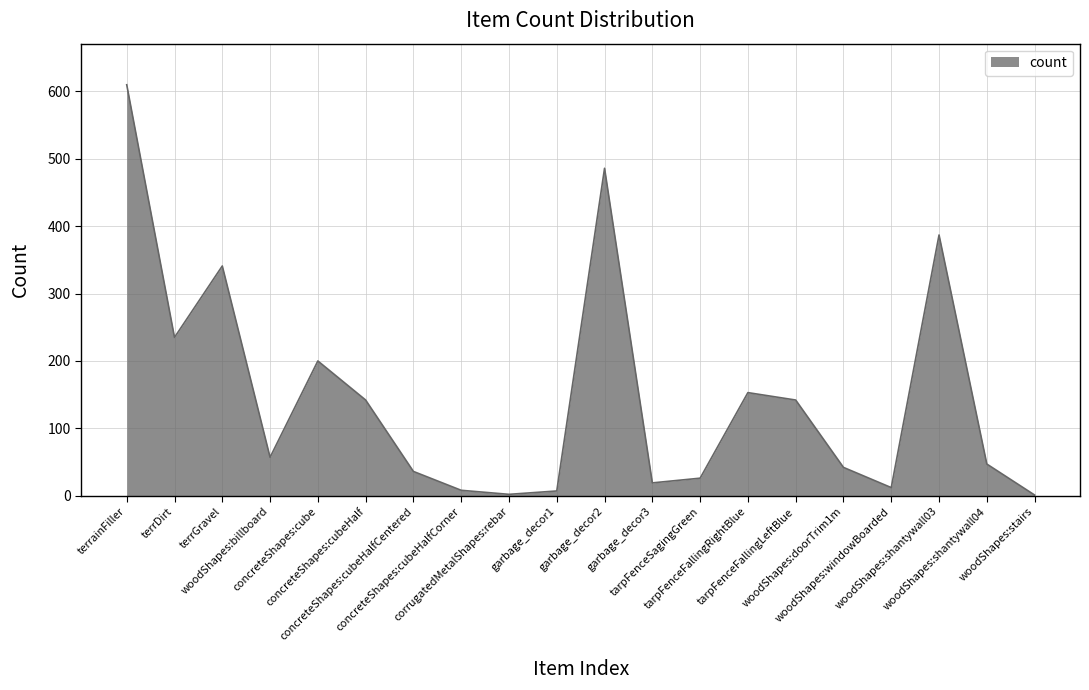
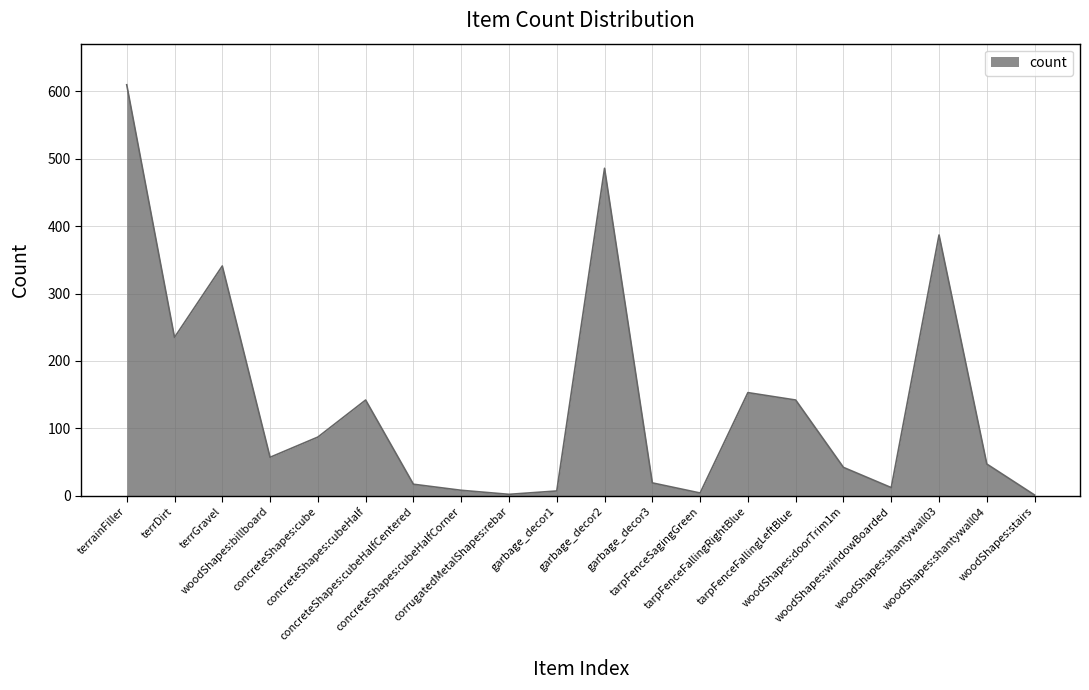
  {
    "terrainFiller": 610,
    "terrDirt": 240,
    "terrGravel": 340,
    "woodShapes:billboard": 60,
-   "concreteShapes:cube": 200,
+   "concreteShapes:cube": 90,
    "concreteShapes:cubeHalf": 140,
-   "concreteShapes:cubeHalfCentered": 40,
+   "concreteShapes:cubeHalfCentered": 20,
    "concreteShapes:cubeHalfCorner": 10,
    "corrugatedMetalShapes:rebar": 0,
    "garbage_decor1": 10,
    "garbage_decor2": 490,
    "garbage_decor3": 20,
-   "tarpFenceSagingGreen": 30,
+   "tarpFenceSagingGreen": 0,
    "tarpFenceFallingRightBlue": 150,
    "tarpFenceFallingLeftBlue": 140,
    "woodShapes:doorTrim1m": 40,
    "woodShapes:windowBoarded": 10,
    "woodShapes:shantywall03": 390,
    "woodShapes:shantywall04": 50,
    "woodShapes:stairs": 0
  }
